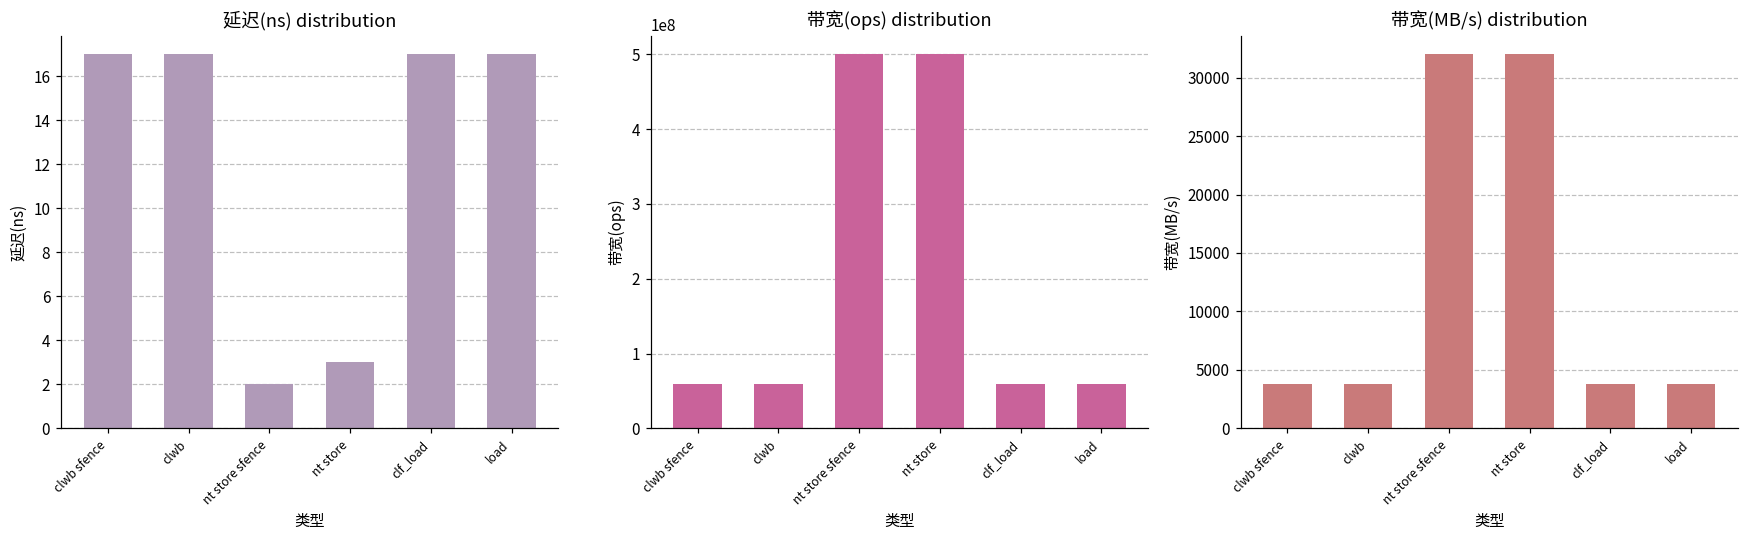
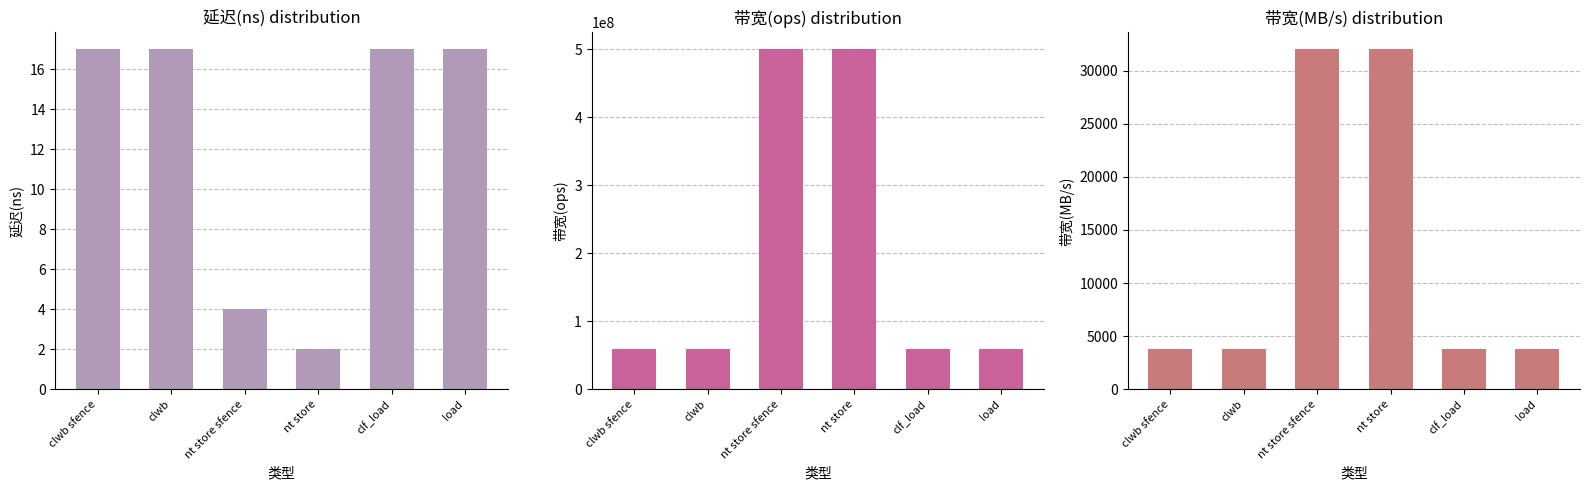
  {
    "延迟(ns) distribution": {
      "clwb sfence": 17,
      "clwb": 17,
-     "nt store sfence": 2,
-     "nt store": 3,
+     "nt store sfence": 4,
+     "nt store": 2,
      "clf_load": 17,
      "load": 17
    },
    "带宽(ops) distribution": {
      "clwb sfence": 60000000,
      "clwb": 60000000,
      "nt store sfence": 500000000,
      "nt store": 500000000,
      "clf_load": 60000000,
      "load": 60000000
    },
    "带宽(MB/s) distribution": {
      "clwb sfence": 3800,
      "clwb": 3800,
      "nt store sfence": 32000,
      "nt store": 32000,
      "clf_load": 3800,
      "load": 3800
    }
  }
